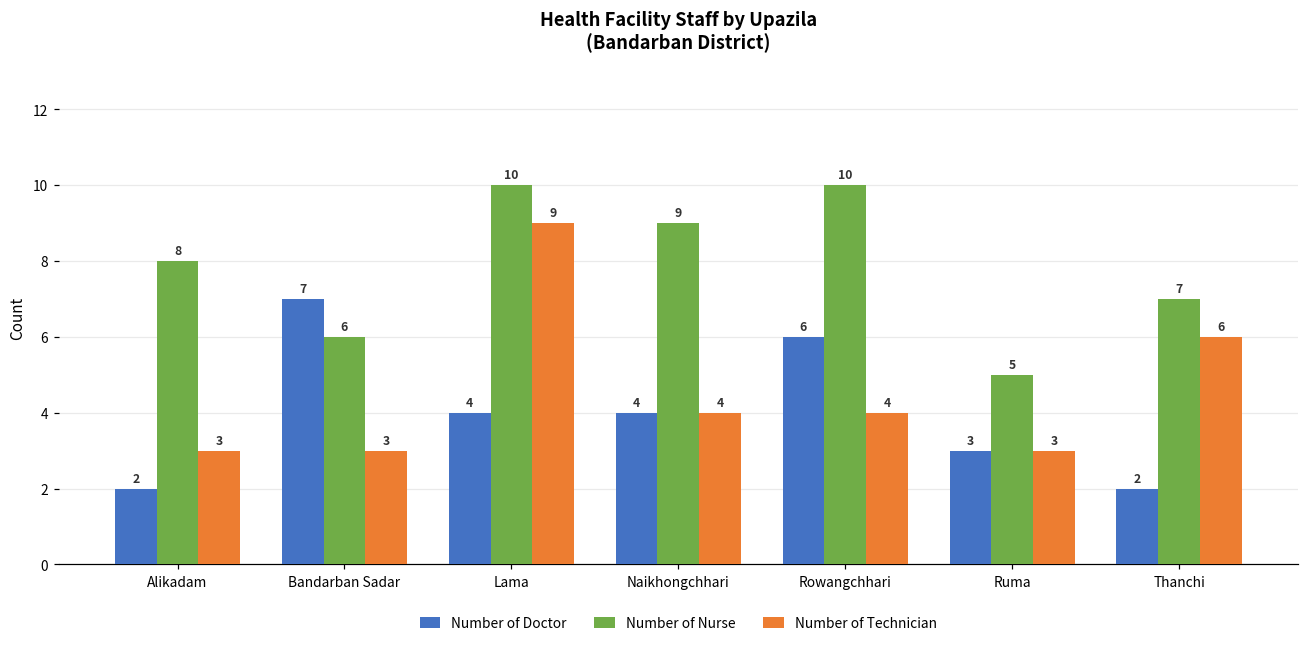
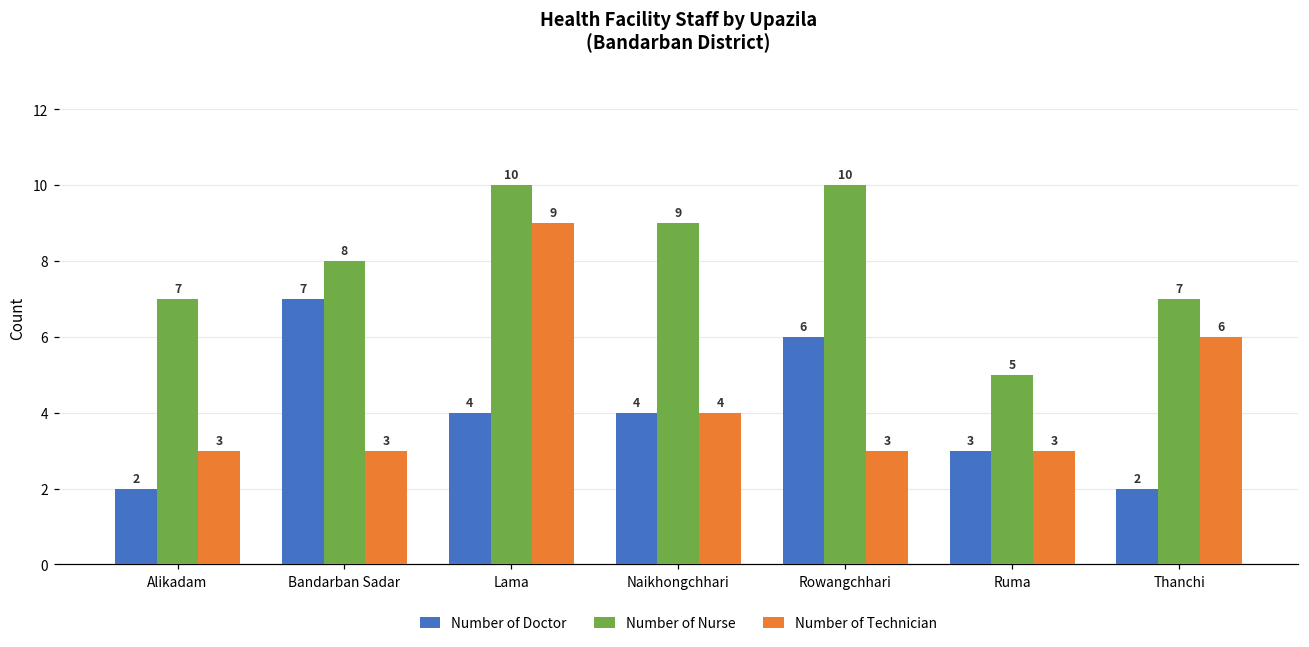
  {
    "Number of Doctor": {
      "Alikadam": 2,
      "Bandarban Sadar": 7,
      "Lama": 4,
      "Naikhongchhari": 4,
      "Rowangchhari": 6,
      "Ruma": 3,
      "Thanchi": 2
    },
    "Number of Nurse": {
-     "Alikadam": 8,
-     "Bandarban Sadar": 6,
+     "Alikadam": 7,
+     "Bandarban Sadar": 8,
      "Lama": 10,
      "Naikhongchhari": 9,
      "Rowangchhari": 10,
      "Ruma": 5,
      "Thanchi": 7
    },
    "Number of Technician": {
      "Alikadam": 3,
      "Bandarban Sadar": 3,
      "Lama": 9,
      "Naikhongchhari": 4,
-     "Rowangchhari": 4,
+     "Rowangchhari": 3,
      "Ruma": 3,
      "Thanchi": 6
    }
  }
